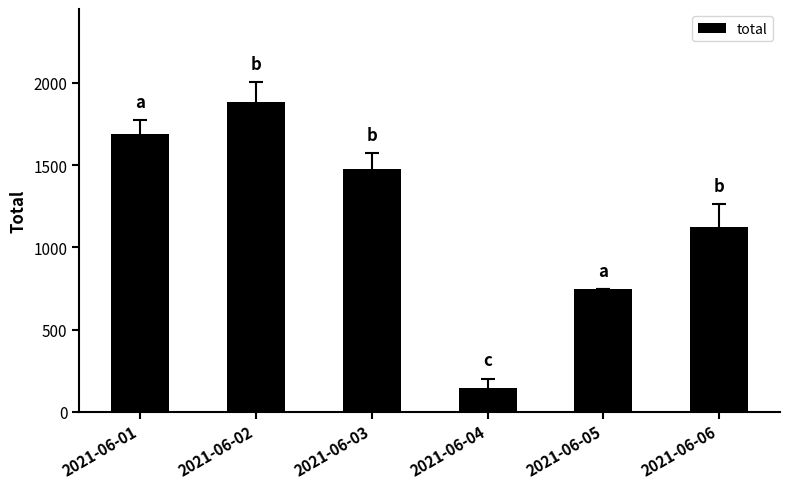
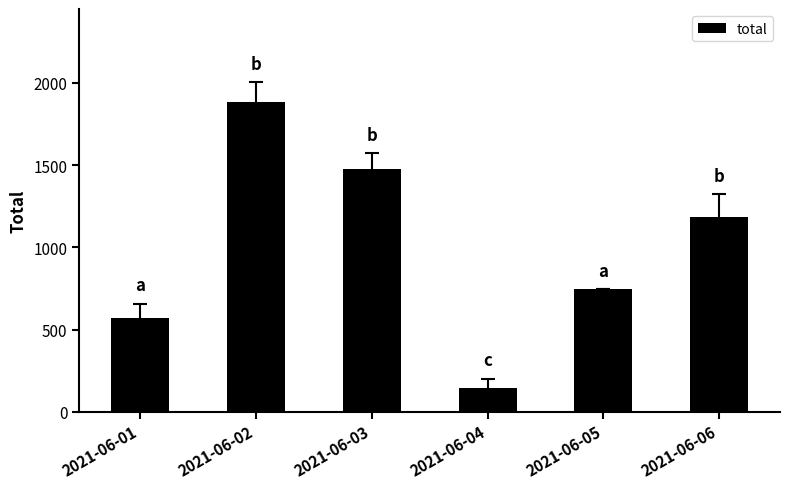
  {
    "total": {
-     "2021-06-01": 1690,
+     "2021-06-01": 570,
      "2021-06-02": 1880,
      "2021-06-03": 1480,
      "2021-06-04": 150,
      "2021-06-05": 740,
-     "2021-06-06": 1120
+     "2021-06-06": 1190
    }
  }
